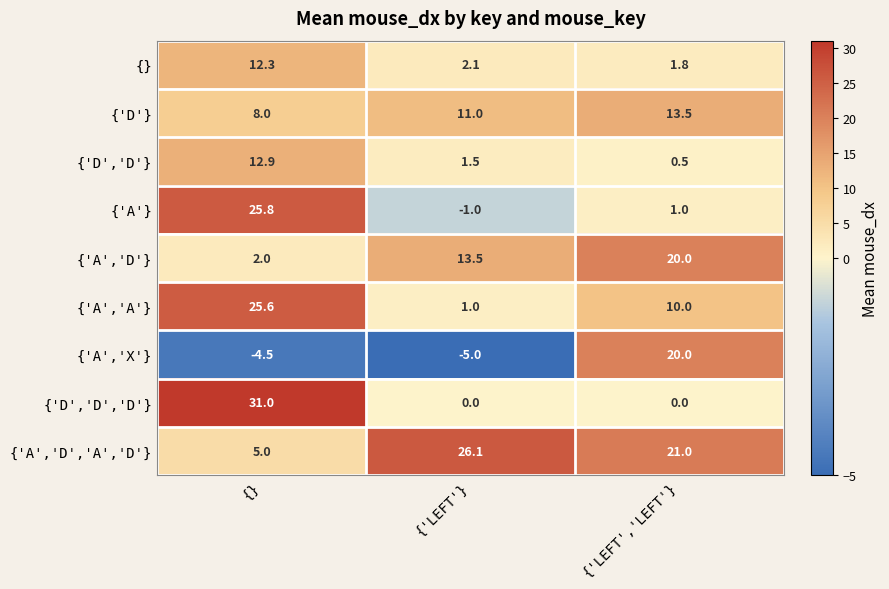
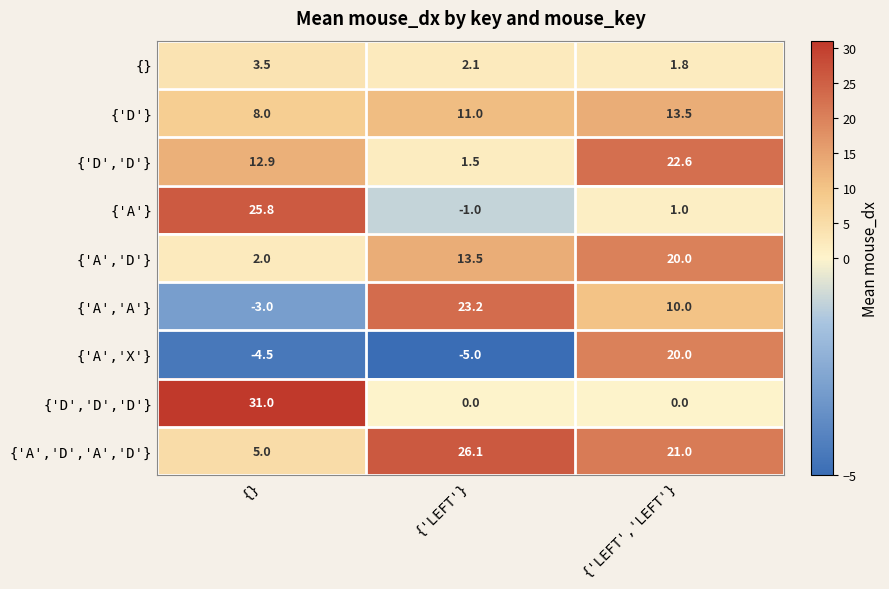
  {
    "{}": {
-     "{}": 12.3,
+     "{}": 3.5,
      "{'LEFT'}": 2.1,
      "{'LEFT','LEFT'}": 1.8
    },
    "{'D'}": {
      "{}": 8.0,
      "{'LEFT'}": 11.0,
      "{'LEFT','LEFT'}": 13.5
    },
    "{'D','D'}": {
      "{}": 12.9,
      "{'LEFT'}": 1.5,
-     "{'LEFT','LEFT'}": 0.5
+     "{'LEFT','LEFT'}": 22.6
    },
    "{'A'}": {
      "{}": 25.8,
      "{'LEFT'}": -1.0,
      "{'LEFT','LEFT'}": 1.0
    },
    "{'A','D'}": {
      "{}": 2.0,
      "{'LEFT'}": 13.5,
      "{'LEFT','LEFT'}": 20.0
    },
    "{'A','A'}": {
-     "{}": 25.6,
-     "{'LEFT'}": 1.0,
+     "{}": -3.0,
+     "{'LEFT'}": 23.2,
      "{'LEFT','LEFT'}": 10.0
    },
    "{'A','X'}": {
      "{}": -4.5,
      "{'LEFT'}": -5.0,
      "{'LEFT','LEFT'}": 20.0
    },
    "{'D','D','D'}": {
      "{}": 31.0,
      "{'LEFT'}": 0.0,
      "{'LEFT','LEFT'}": 0.0
    },
    "{'A','D','A','D'}": {
      "{}": 5.0,
      "{'LEFT'}": 26.1,
      "{'LEFT','LEFT'}": 21.0
    }
  }
